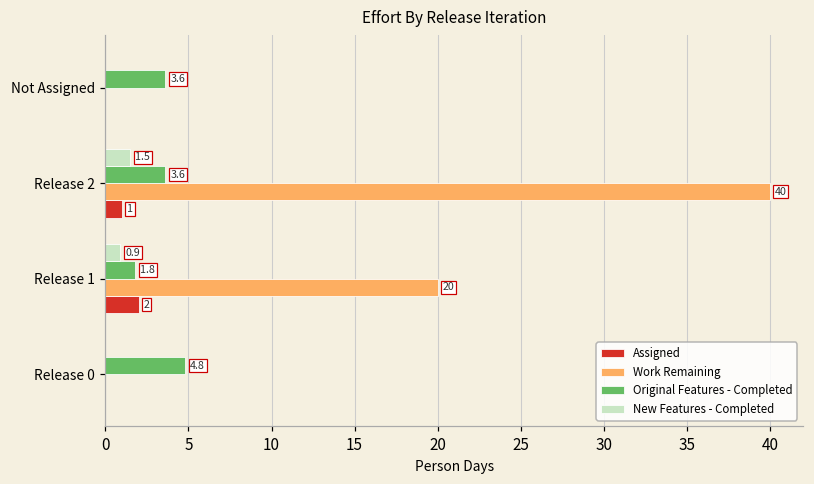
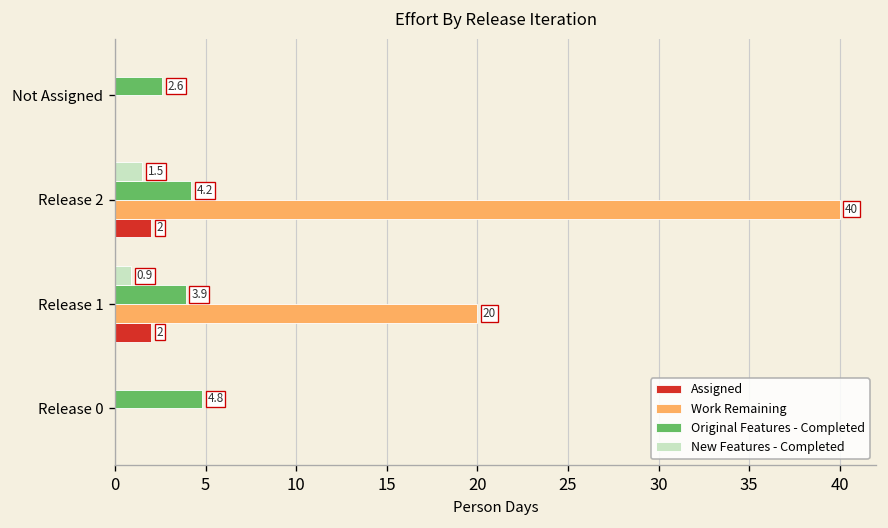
  {
    "Assigned": {
-     "Release 2": 1
+     "Release 2": 2
    },
    "Work Remaining": {
      "Not Assigned": 0.0,
      "Release 0": 0.0
    },
    "Original Features - Completed": {
-     "Not Assigned": 3.6,
-     "Release 2": 3.6,
-     "Release 1": 1.8
+     "Not Assigned": 2.6,
+     "Release 2": 4.2,
+     "Release 1": 3.9
    },
    "New Features - Completed": {
      "Not Assigned": 0.0,
      "Release 0": 0.0
    }
  }
